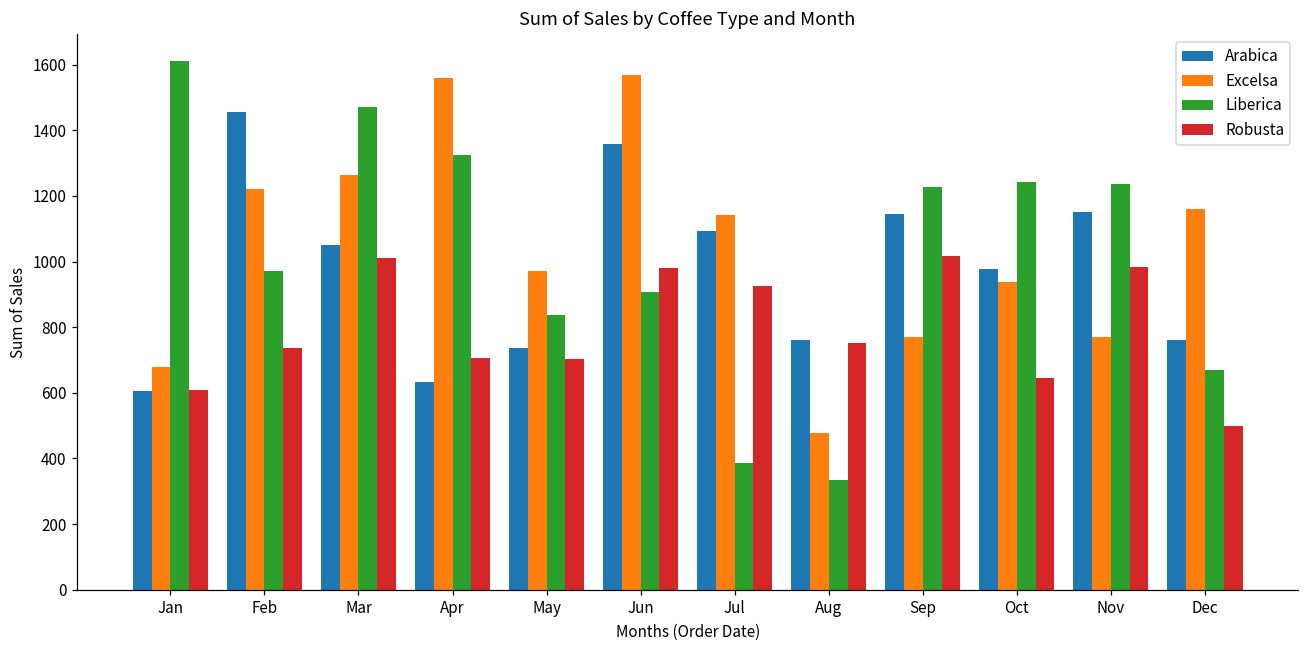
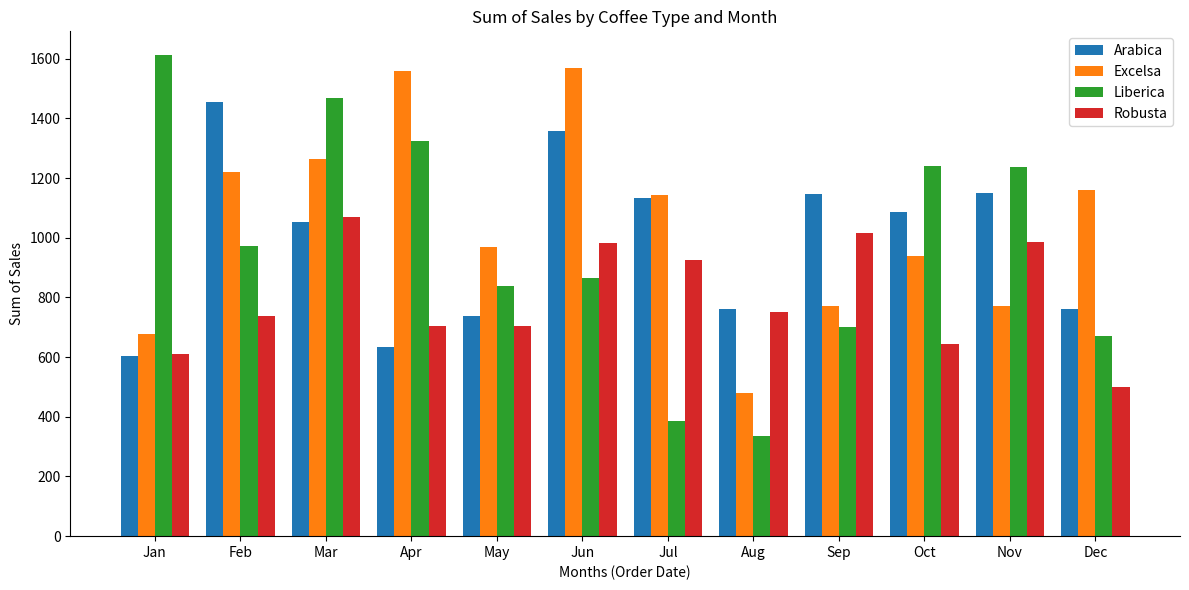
  {
    "Arabica": {
      "Jan": 610,
      "Feb": 1450,
      "Mar": 1050,
      "Apr": 630,
      "May": 740,
      "Jun": 1360,
-     "Jul": 1090,
+     "Jul": 1130,
      "Aug": 760,
      "Sep": 1150,
-     "Oct": 980,
+     "Oct": 1090,
      "Nov": 1150,
      "Dec": 760
    },
    "Excelsa": {
      "Jan": 680,
      "Feb": 1220,
      "Mar": 1260,
      "Apr": 1560,
      "May": 970,
      "Jun": 1570,
      "Jul": 1140,
      "Aug": 480,
      "Sep": 770,
      "Oct": 940,
      "Nov": 770,
      "Dec": 1160
    },
    "Liberica": {
      "Jan": 1610,
      "Feb": 970,
      "Mar": 1470,
      "Apr": 1320,
      "May": 840,
-     "Jun": 910,
+     "Jun": 860,
      "Jul": 390,
      "Aug": 340,
-     "Sep": 1230,
+     "Sep": 700,
      "Oct": 1240,
      "Nov": 1240,
      "Dec": 670
    },
    "Robusta": {
      "Jan": 610,
      "Feb": 740,
-     "Mar": 1010,
+     "Mar": 1070,
      "Apr": 710,
      "May": 700,
      "Jun": 980,
      "Jul": 930,
      "Aug": 750,
      "Sep": 1020,
      "Oct": 640,
      "Nov": 980,
      "Dec": 500
    }
  }
